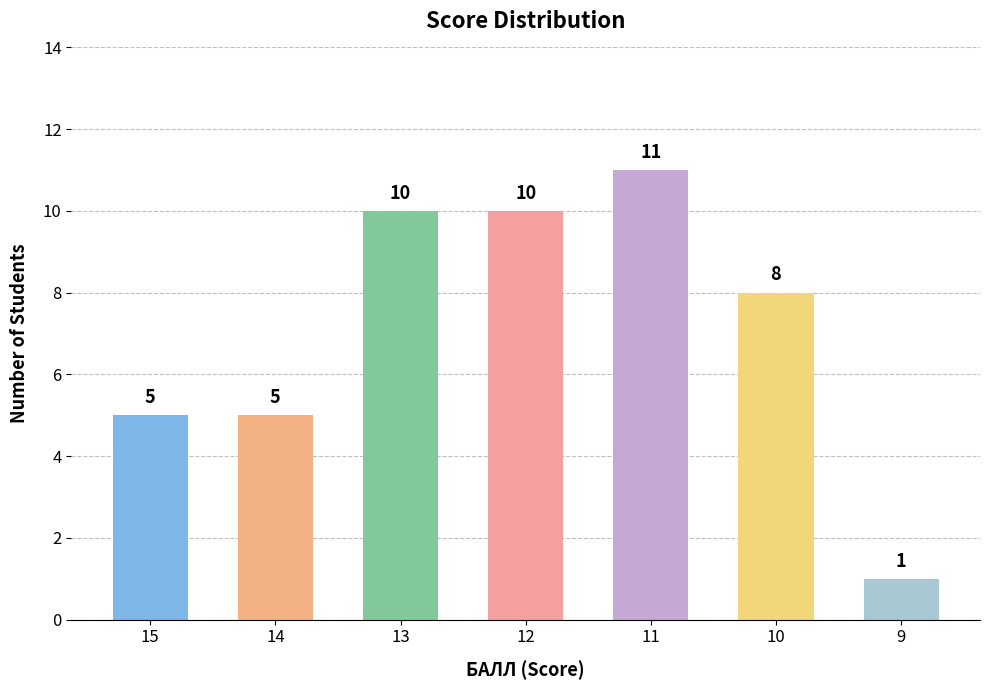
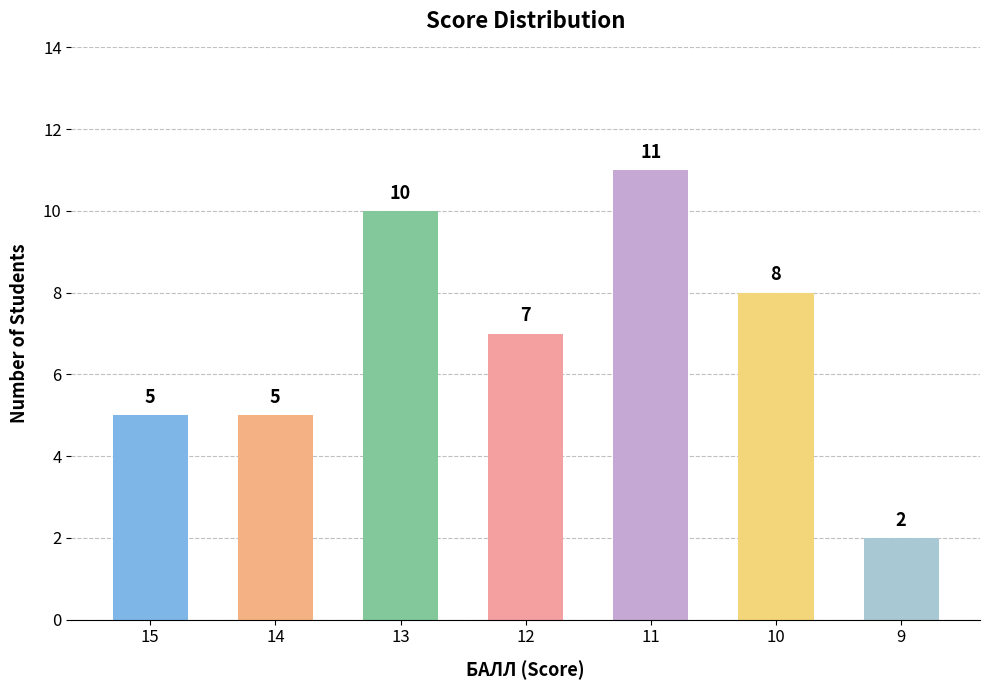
  {
    "15": 5,
    "14": 5,
    "13": 10,
-   "12": 10,
+   "12": 7,
    "11": 11,
    "10": 8,
-   "9": 1
+   "9": 2
  }
